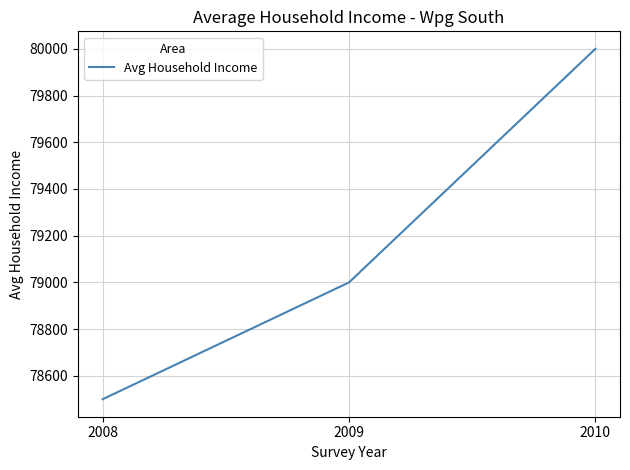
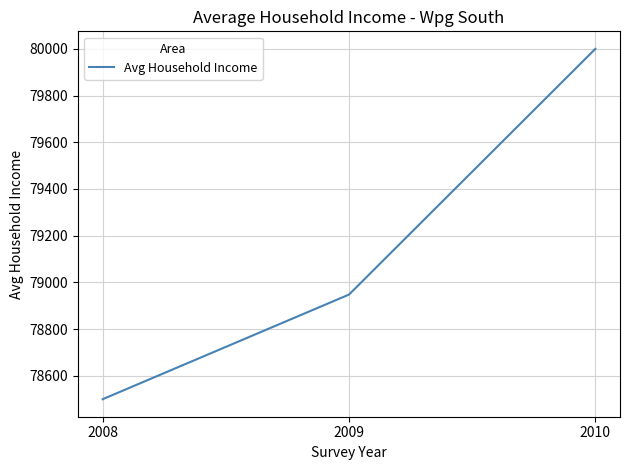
  {
    "2008": 78500,
-   "2009": 79000,
+   "2009": 78950,
    "2010": 80000
  }
